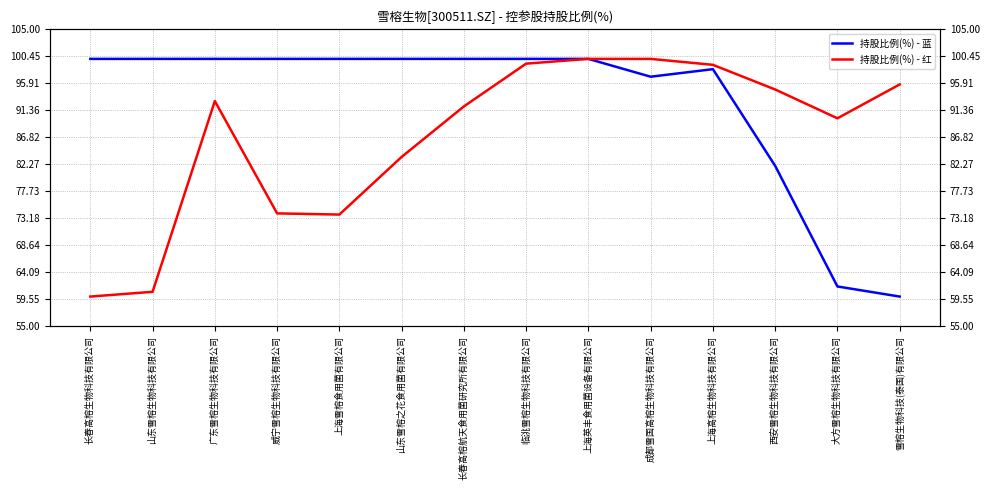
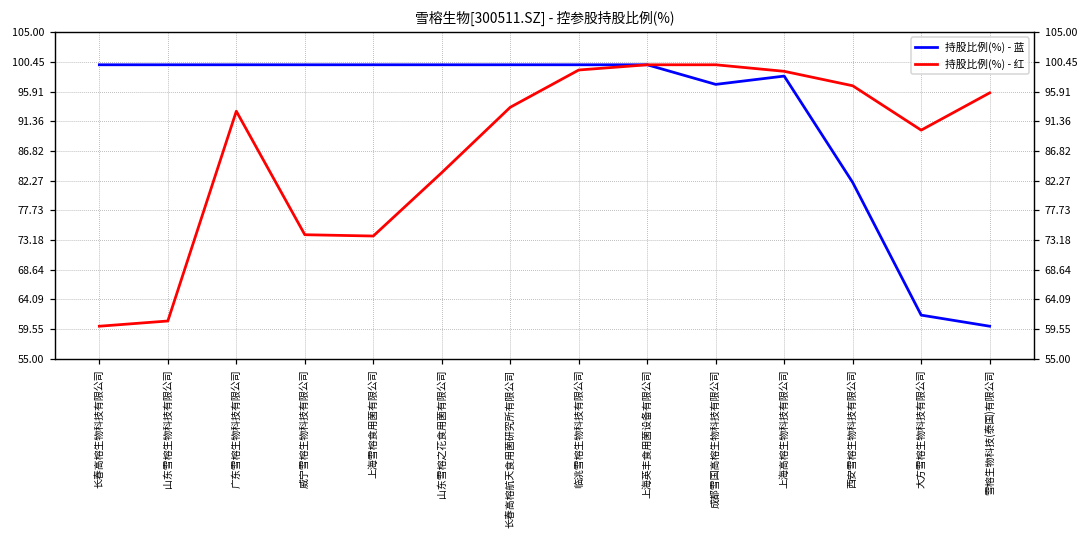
  {
    "持股比例(%) - 蓝": {
      "长春高榕生物科技有限公司": 100,
      "山东雪榕生物科技有限公司": 100,
      "广东雪榕生物科技有限公司": 100,
      "威宁雪榕生物科技有限公司": 100,
      "上海雪榕食用菌有限公司": 100,
      "山东雪榕之花食用菌有限公司": 100,
      "长春高榕航天食用菌研究所有限公司": 100,
      "临洮雪榕生物科技有限公司": 100,
      "成都雪国高榕生物科技有限公司": 97,
      "上海高榕生物科技有限公司": 98,
      "西安雪榕生物科技有限公司": 82,
      "大方雪榕生物科技有限公司": 62,
      "雪榕生物科技(泰国)有限公司": 60
    },
    "持股比例(%) - 红": {
      "长春高榕生物科技有限公司": 60,
      "山东雪榕生物科技有限公司": 61,
      "广东雪榕生物科技有限公司": 93,
      "威宁雪榕生物科技有限公司": 74,
      "上海雪榕食用菌有限公司": 74,
      "山东雪榕之花食用菌有限公司": 84,
-     "长春高榕航天食用菌研究所有限公司": 92,
+     "长春高榕航天食用菌研究所有限公司": 94,
      "临洮雪榕生物科技有限公司": 99,
      "成都雪国高榕生物科技有限公司": 100,
      "上海高榕生物科技有限公司": 99,
-     "西安雪榕生物科技有限公司": 95,
+     "西安雪榕生物科技有限公司": 97,
      "大方雪榕生物科技有限公司": 90,
      "雪榕生物科技(泰国)有限公司": 96
    }
  }
